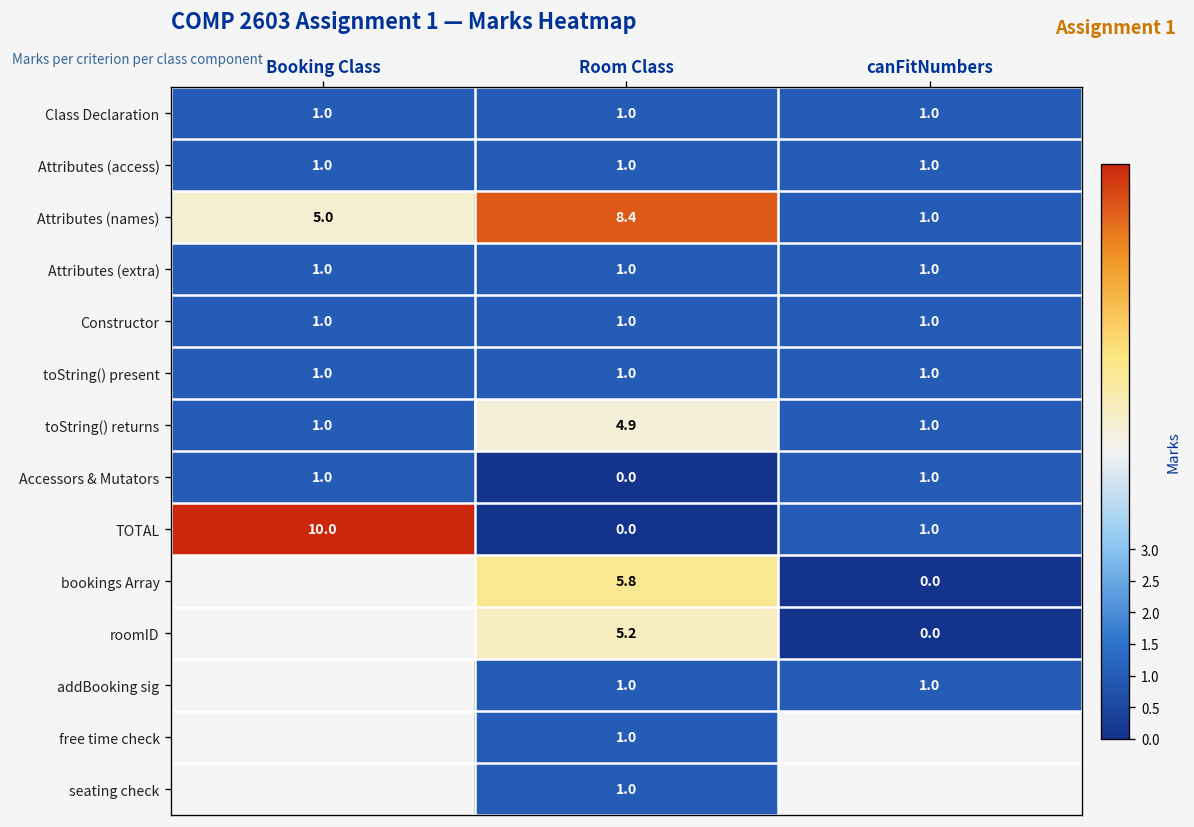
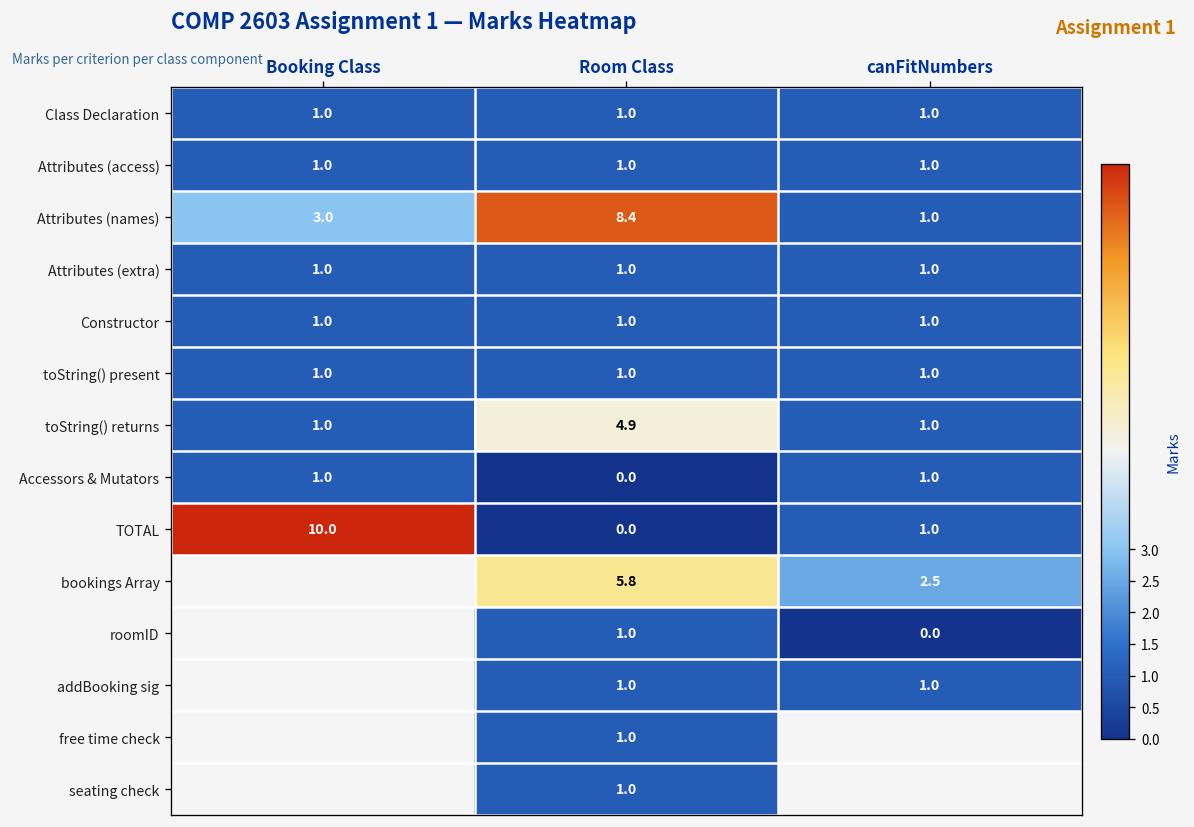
  {
    "Class Declaration": {
      "Booking Class": 1.0,
      "Room Class": 1.0,
      "canFitNumbers": 1.0
    },
    "Attributes (access)": {
      "Booking Class": 1.0,
      "Room Class": 1.0,
      "canFitNumbers": 1.0
    },
    "Attributes (names)": {
-     "Booking Class": 5.0,
+     "Booking Class": 3.0,
      "Room Class": 8.4,
      "canFitNumbers": 1.0
    },
    "Attributes (extra)": {
      "Booking Class": 1.0,
      "Room Class": 1.0,
      "canFitNumbers": 1.0
    },
    "Constructor": {
      "Booking Class": 1.0,
      "Room Class": 1.0,
      "canFitNumbers": 1.0
    },
    "toString() present": {
      "Booking Class": 1.0,
      "Room Class": 1.0,
      "canFitNumbers": 1.0
    },
    "toString() returns": {
      "Booking Class": 1.0,
      "Room Class": 4.9,
      "canFitNumbers": 1.0
    },
    "Accessors & Mutators": {
      "Booking Class": 1.0,
      "Room Class": 0.0,
      "canFitNumbers": 1.0
    },
    "TOTAL": {
      "Booking Class": 10.0,
      "Room Class": 0.0,
      "canFitNumbers": 1.0
    },
    "bookings Array": {
      "Room Class": 5.8,
-     "canFitNumbers": 0.0
+     "canFitNumbers": 2.5
    },
    "roomID": {
-     "Room Class": 5.2,
+     "Room Class": 1.0,
      "canFitNumbers": 0.0
    },
    "addBooking sig": {
      "Room Class": 1.0,
      "canFitNumbers": 1.0
    },
    "free time check": {
      "Room Class": 1.0
    },
    "seating check": {
      "Room Class": 1.0
    }
  }
